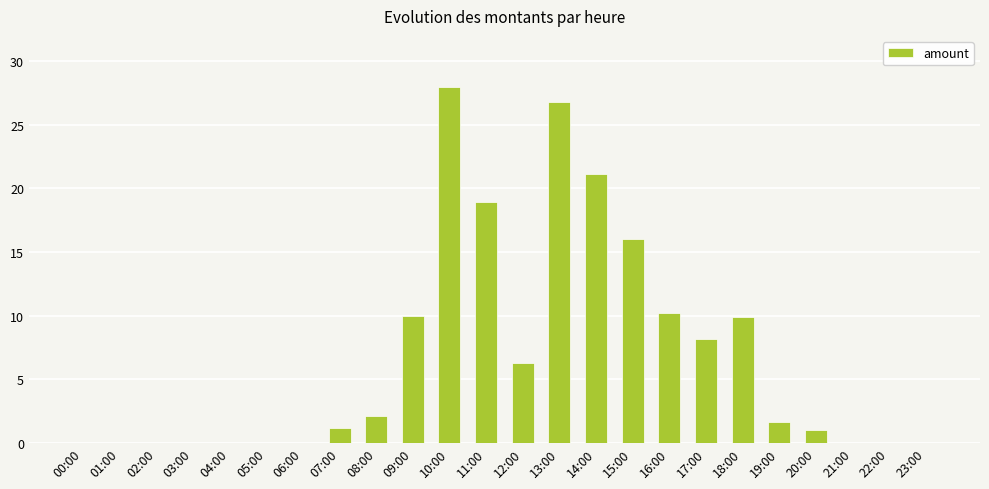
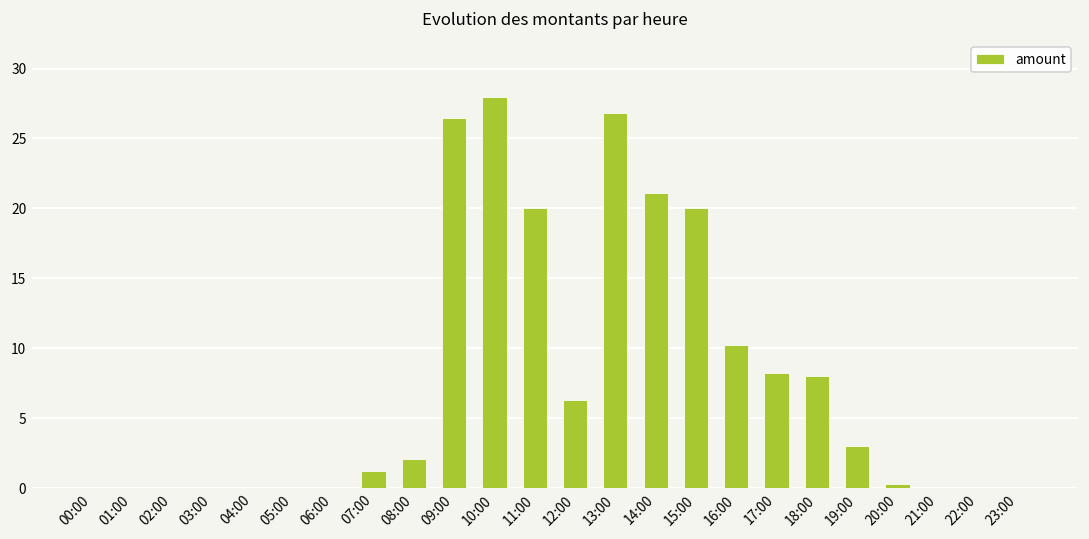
  {
    "00:00": 0.0,
    "01:00": 0.0,
    "02:00": 0.0,
    "03:00": 0.0,
    "04:00": 0.0,
    "05:00": 0.0,
    "06:00": 0.0,
    "07:00": 1.2,
    "08:00": 2.1,
-   "09:00": 10.0,
+   "09:00": 26.5,
    "10:00": 28.0,
-   "11:00": 18.9,
+   "11:00": 20.0,
    "12:00": 6.3,
    "13:00": 26.8,
    "14:00": 21.1,
-   "15:00": 16,
+   "15:00": 20,
    "16:00": 10.2,
    "17:00": 8.2,
-   "18:00": 9.9,
-   "19:00": 1.6,
-   "20:00": 1.0,
+   "18:00": 8.0,
+   "19:00": 3.0,
+   "20:00": 0.3,
    "21:00": 0.0,
    "22:00": 0.0,
    "23:00": 0.0
  }
